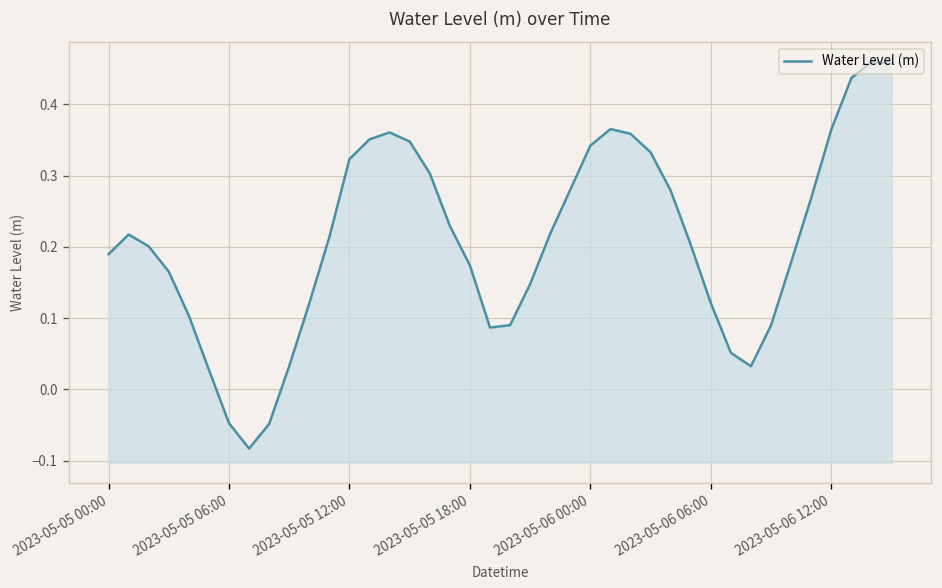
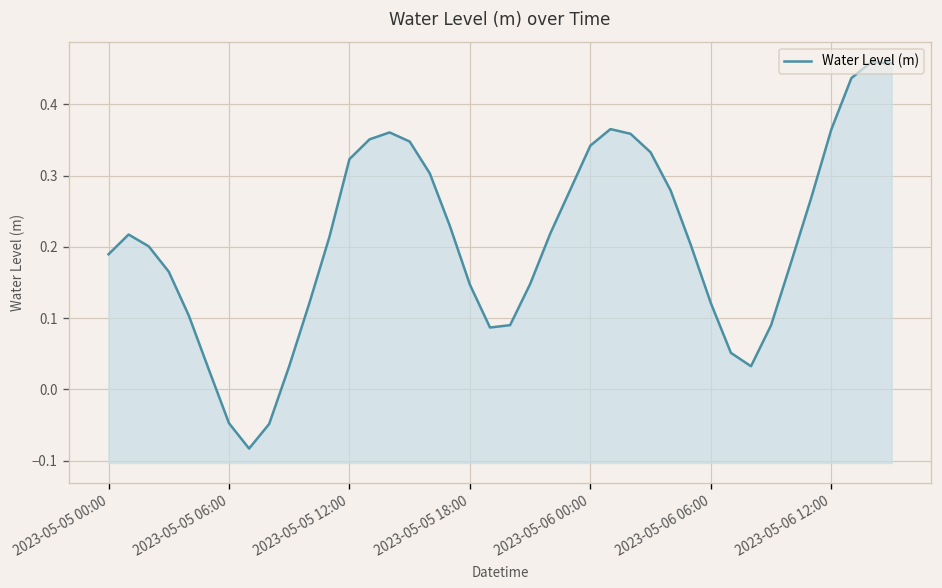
  {
    "2023-05-05 00:00": 0.19,
    "2023-05-05 06:00": -0.05,
    "2023-05-05 12:00": 0.32,
-   "2023-05-05 18:00": 0.17,
+   "2023-05-05 18:00": 0.15,
    "2023-05-06 00:00": 0.34,
    "2023-05-06 06:00": 0.12,
    "2023-05-06 12:00": 0.36
  }
